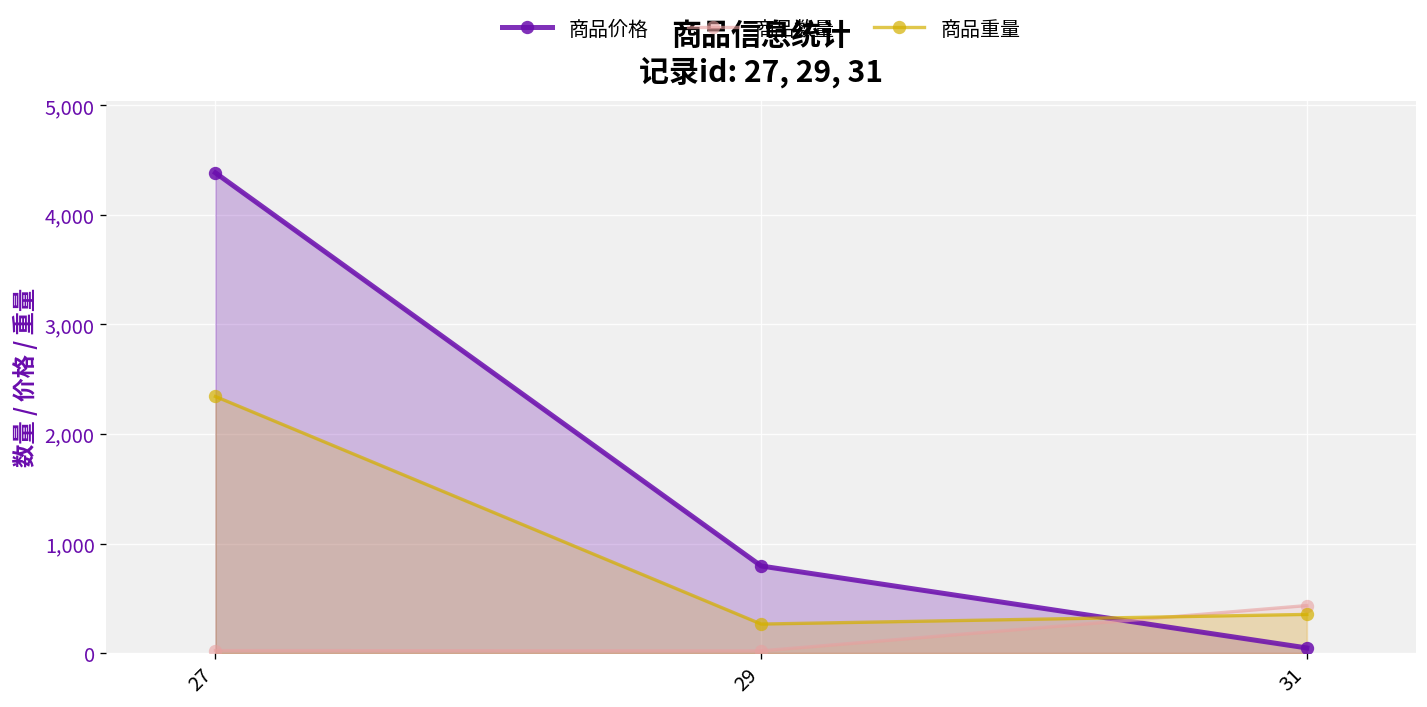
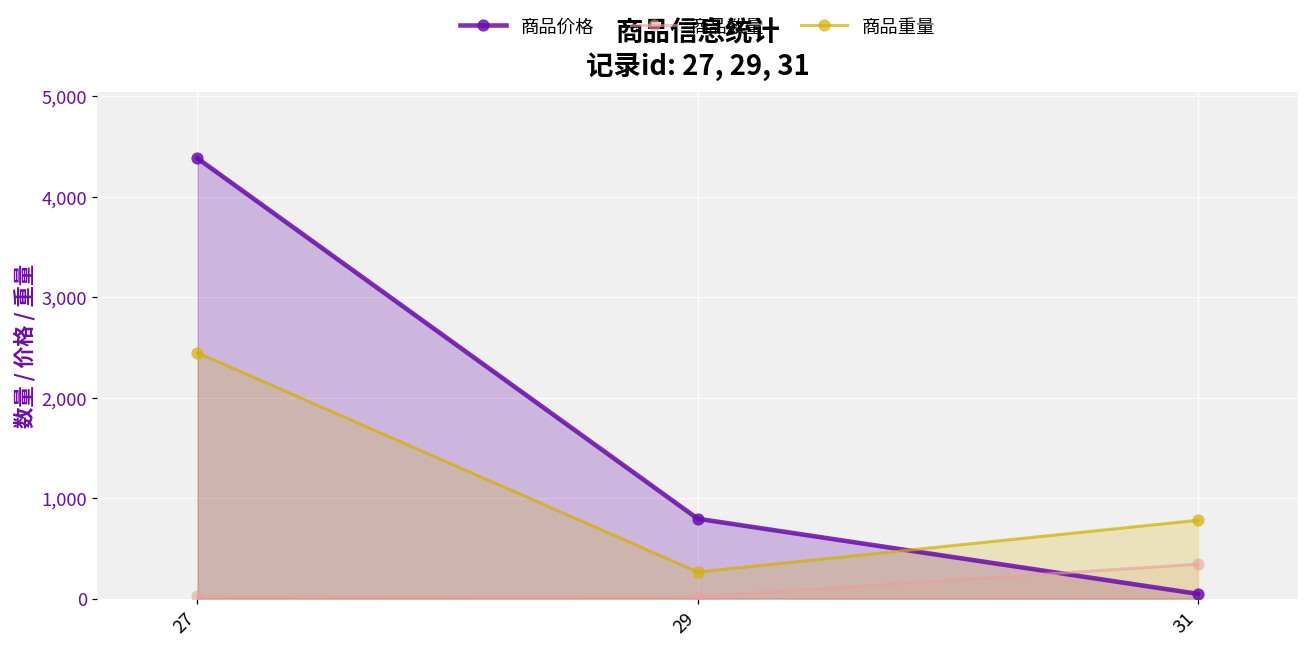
  {
    "商品价格": {
      "27": "4,400",
      "29": "800",
      "31": "0"
    },
    "商品数量": {
      "27": "0",
      "29": "0",
-     "31": "400"
+     "31": "300"
    },
    "商品重量": {
-     "27": "2,300",
+     "27": "2,400",
      "29": "300",
-     "31": "400"
+     "31": "800"
    }
  }
